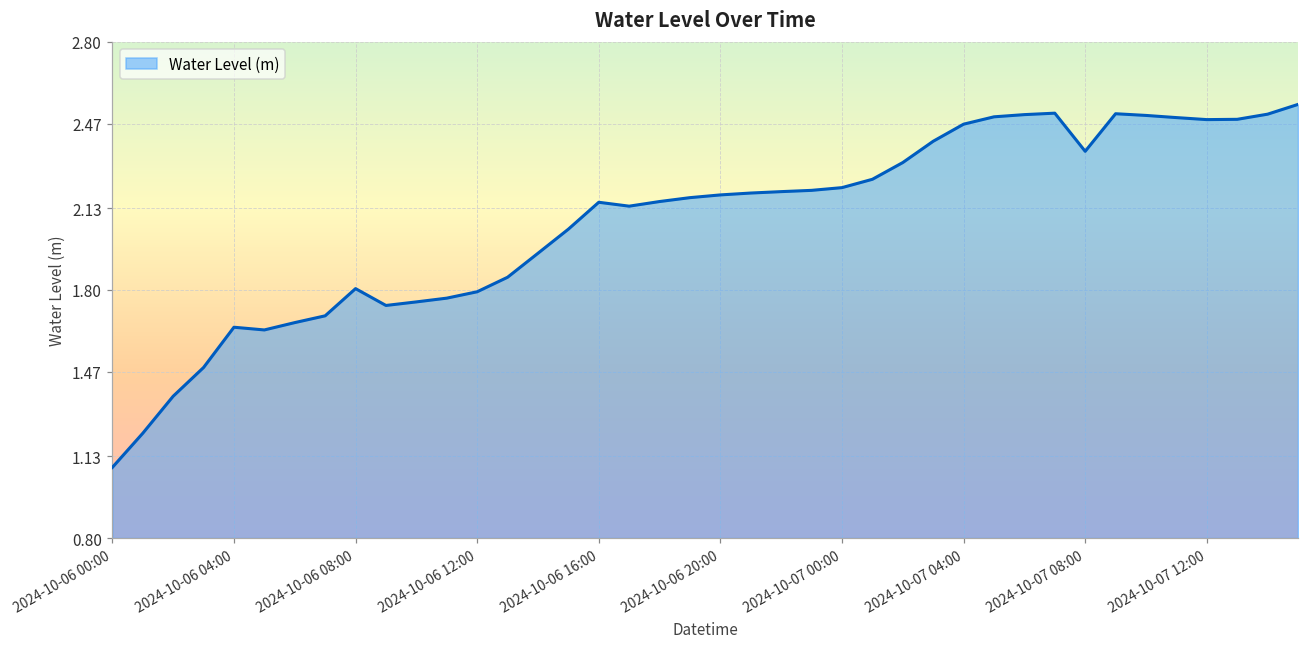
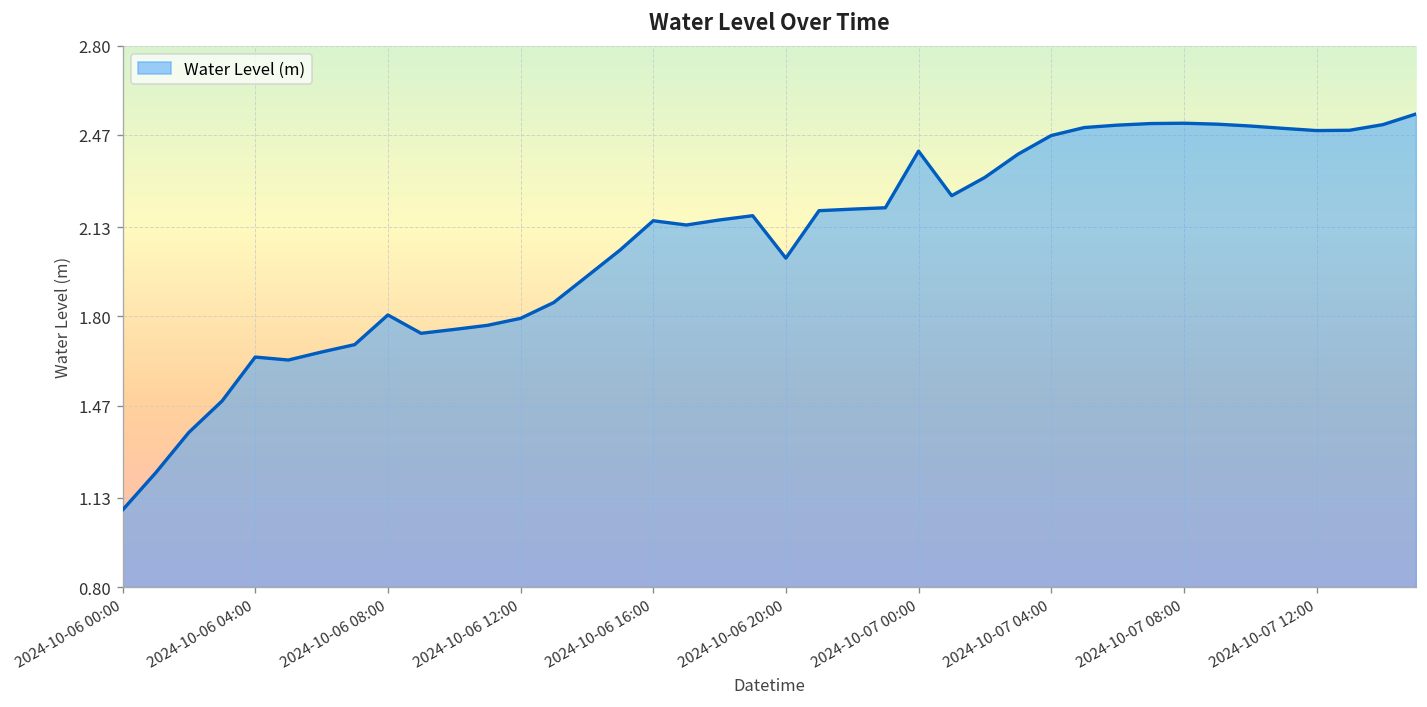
  {
    "2024-10-06 00:00": 1.08,
    "2024-10-06 04:00": 1.65,
    "2024-10-06 08:00": 1.81,
    "2024-10-06 12:00": 1.79,
    "2024-10-06 16:00": 2.15,
-   "2024-10-06 20:00": 2.18,
-   "2024-10-07 00:00": 2.21,
+   "2024-10-06 20:00": 2.02,
+   "2024-10-07 00:00": 2.41,
    "2024-10-07 04:00": 2.47,
-   "2024-10-07 08:00": 2.36,
+   "2024-10-07 08:00": 2.51,
    "2024-10-07 12:00": 2.49
  }
